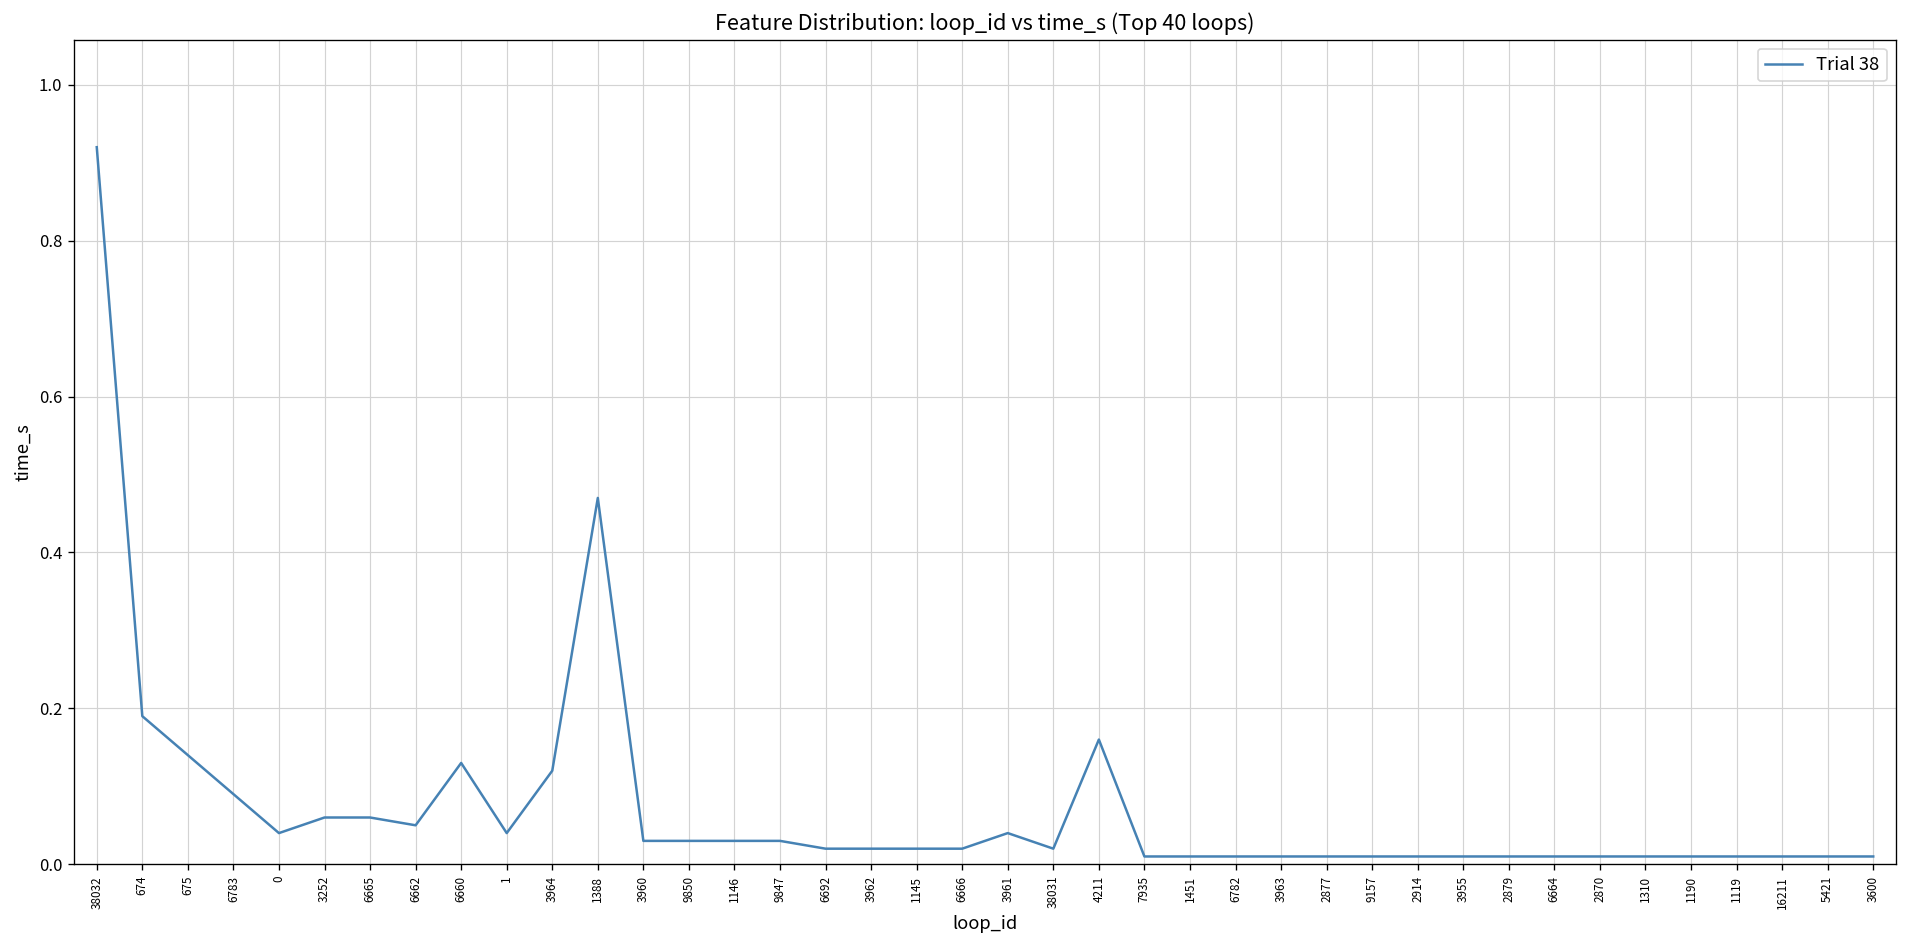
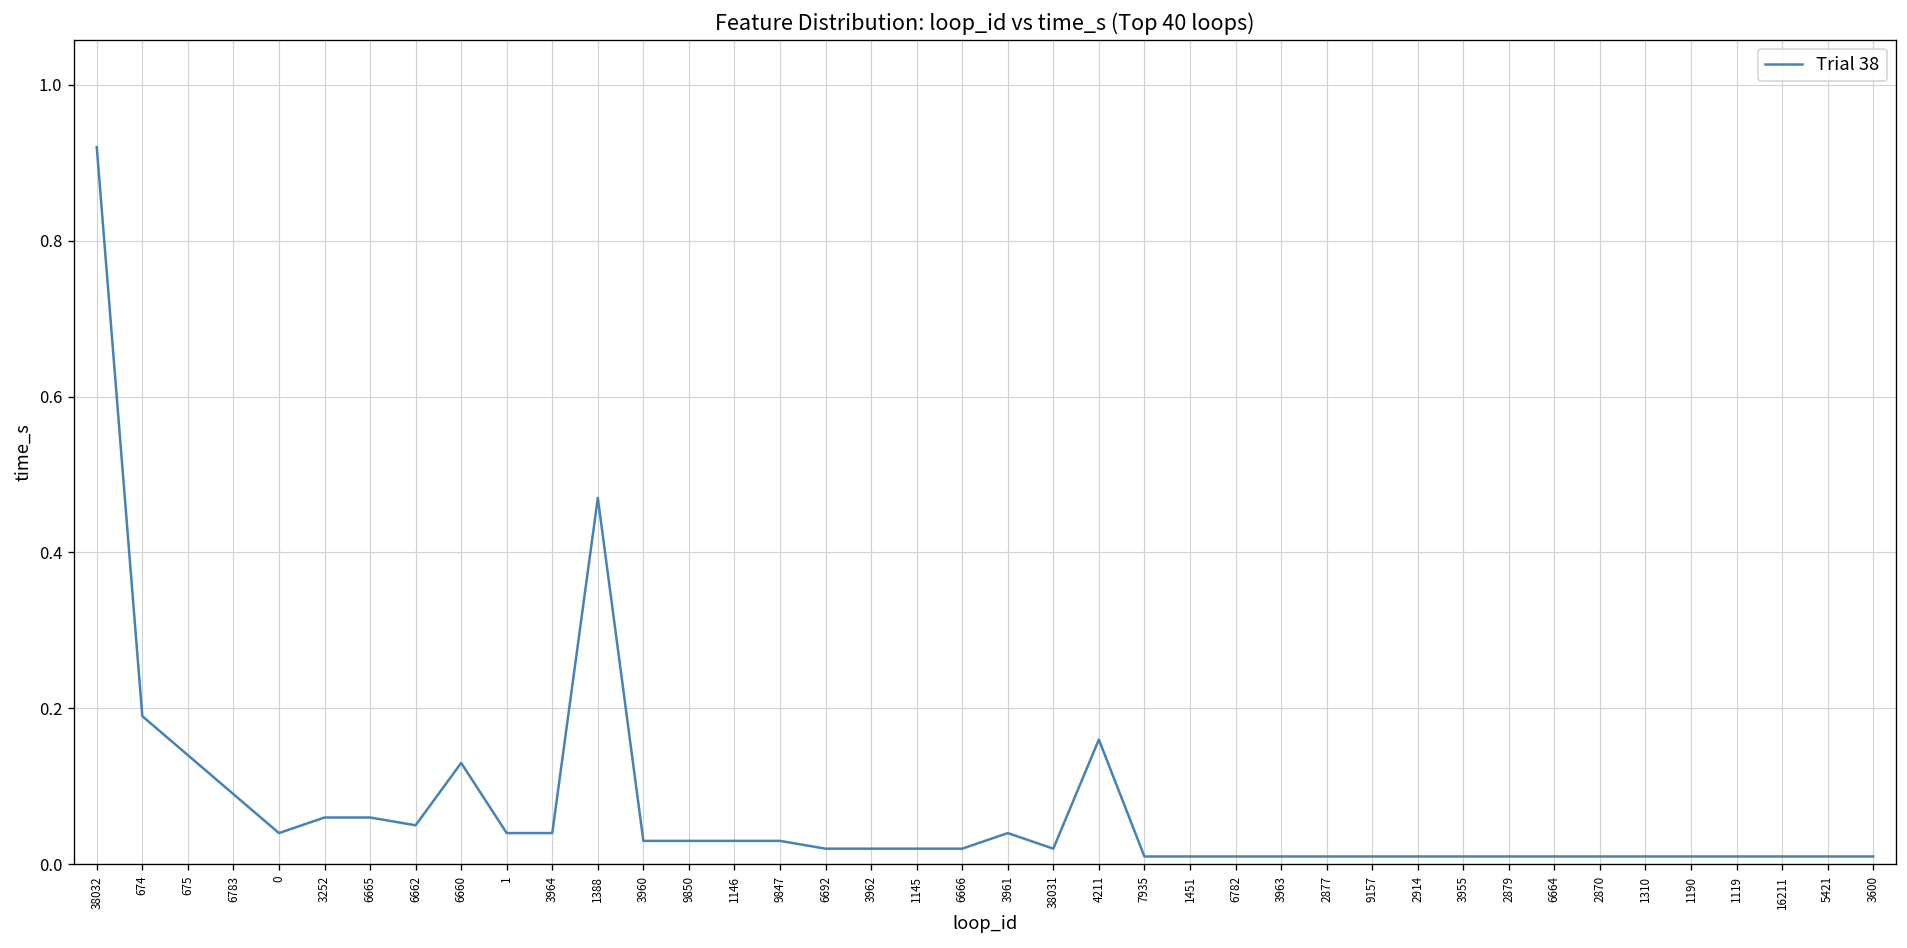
  {
    "38032": 0.92,
    "674": 0.19,
    "675": 0.14,
    "6783": 0.09,
    "0": 0.04,
    "3252": 0.06,
    "6665": 0.06,
    "6662": 0.05,
    "6660": 0.13,
    "1": 0.04,
-   "3964": 0.12,
+   "3964": 0.04,
    "1388": 0.47,
    "3960": 0.03,
    "9850": 0.03,
    "1146": 0.03,
    "9847": 0.03,
    "6692": 0.02,
    "3962": 0.02,
    "1145": 0.02,
    "6666": 0.02,
    "3961": 0.04,
    "38031": 0.02,
    "4211": 0.16,
    "7935": 0.01,
    "1451": 0.01,
    "6782": 0.01,
    "3963": 0.01,
    "2877": 0.01,
    "9157": 0.01,
    "2914": 0.01,
    "3955": 0.01,
    "2879": 0.01,
    "6664": 0.01,
    "2870": 0.01,
    "1310": 0.01,
    "1190": 0.01,
    "1119": 0.01,
    "16211": 0.01,
    "5421": 0.01,
    "3600": 0.01
  }
